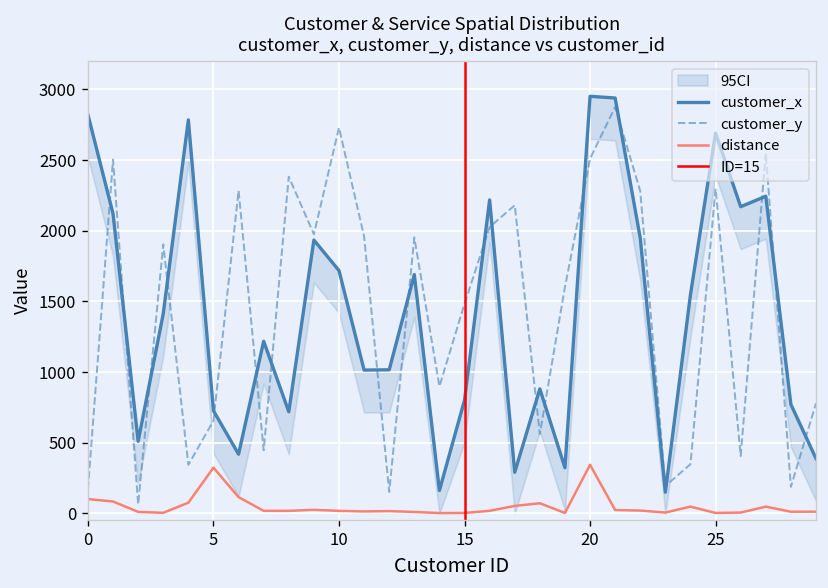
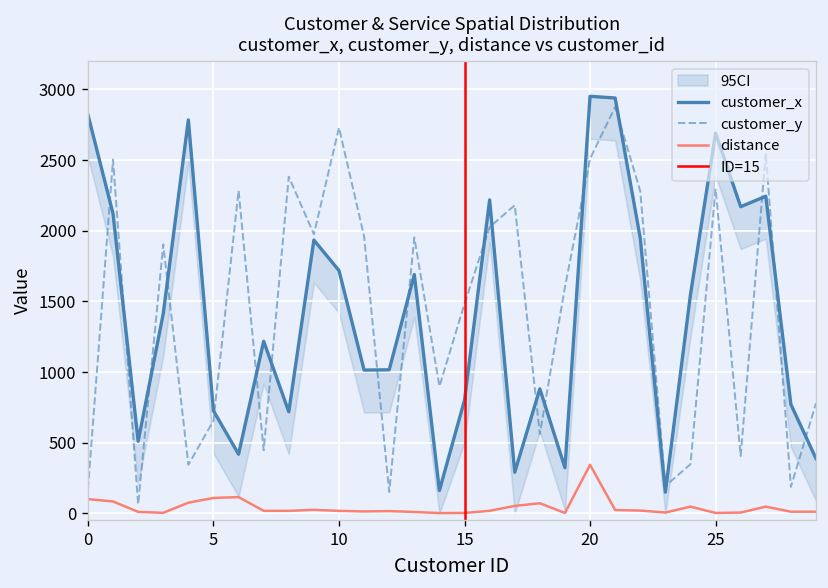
  {
    "distance": {
      "0": 100,
-     "5": 320,
+     "5": 110,
      "10": 20,
      "15": 0,
      "20": 340,
      "25": 0
    }
  }
